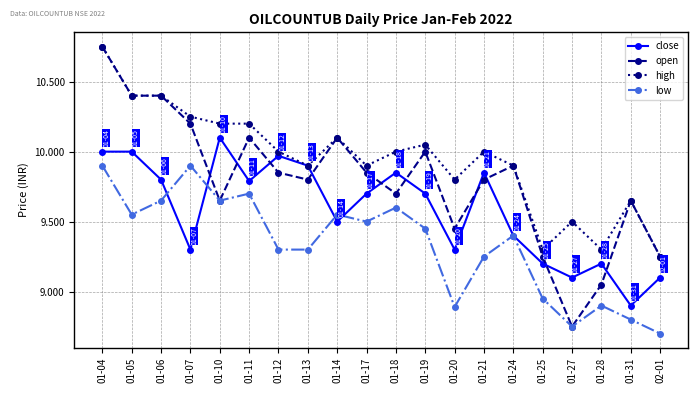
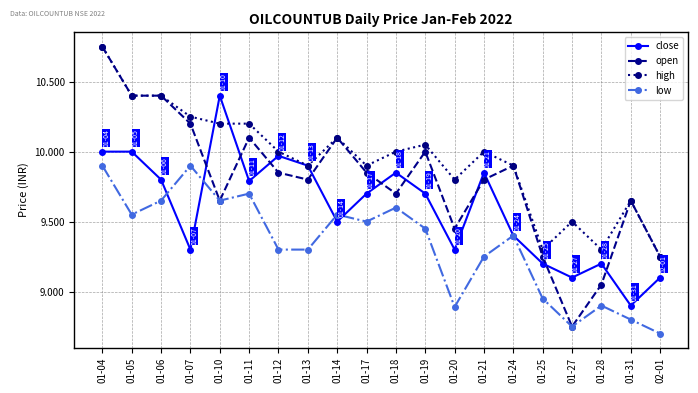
  {
    "close": {
-     "01-10": 10.1,
+     "01-10": 10.4,
      "01-12": 9.97,
      "01-14": 9.5,
      "01-17": 9.7,
      "01-18": 9.85,
      "01-20": 9.3,
      "01-21": 9.85,
      "01-25": 9.2,
      "01-28": 9.2,
      "02-01": 9.1
    },
    "low": {
      "01-04": 9.9,
      "01-05": 9.55,
      "01-06": 9.65,
      "01-07": 9.9,
      "01-11": 9.7,
      "01-12": 9.3,
      "01-13": 9.3,
      "01-17": 9.5,
      "01-18": 9.6,
      "01-19": 9.45,
      "01-20": 8.9,
      "01-21": 9.25,
      "01-25": 8.95,
      "01-28": 8.9,
      "01-31": 8.8,
      "02-01": 8.7
    }
  }
